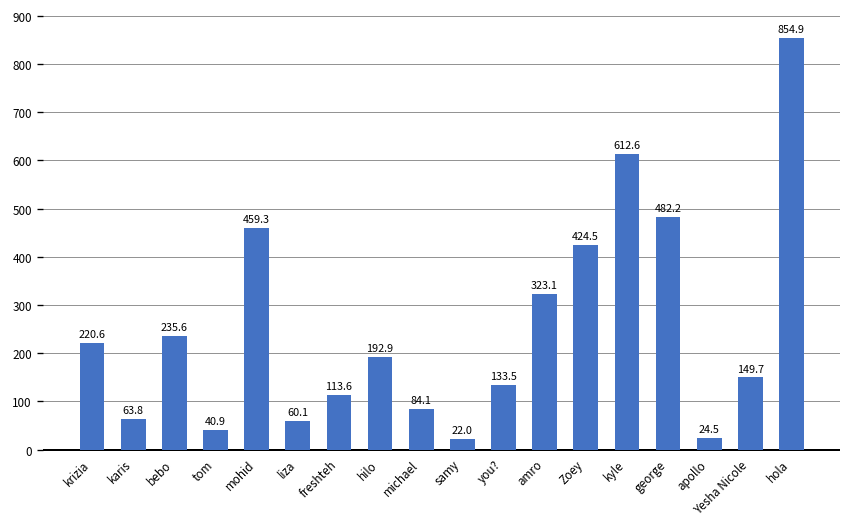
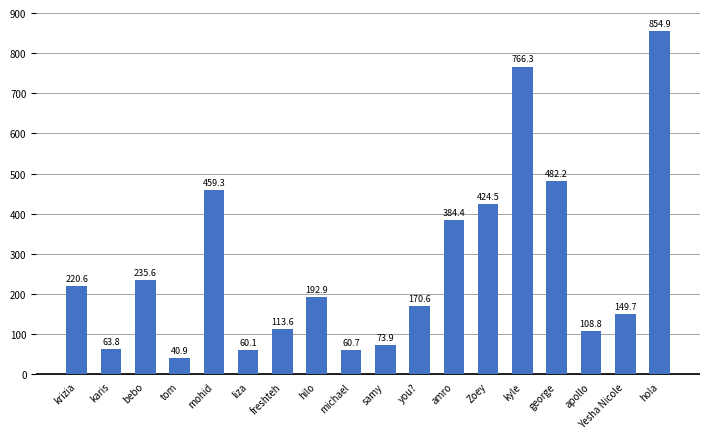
  {
    "krizia": 220.6,
    "karis": 63.8,
    "bebo": 235.6,
    "tom": 40.9,
    "mohid": 459.3,
    "liza": 60.1,
    "freshteh": 113.6,
    "hilo": 192.9,
-   "michael": 84.1,
-   "samy": 22.0,
-   "you?": 133.5,
-   "amro": 323.1,
+   "michael": 60.7,
+   "samy": 73.9,
+   "you?": 170.6,
+   "amro": 384.4,
    "Zoey": 424.5,
-   "kyle": 612.6,
+   "kyle": 766.3,
    "george": 482.2,
-   "apollo": 24.5,
+   "apollo": 108.8,
    "Yesha Nicole": 149.7,
    "hola": 854.9
  }
